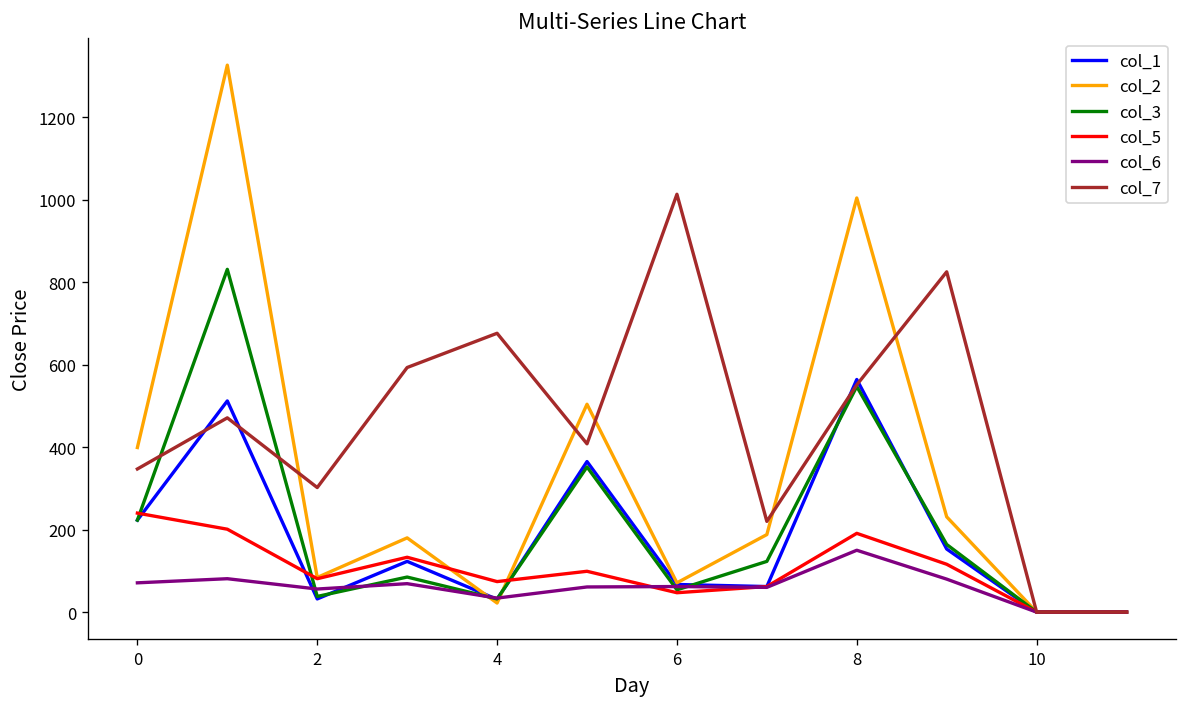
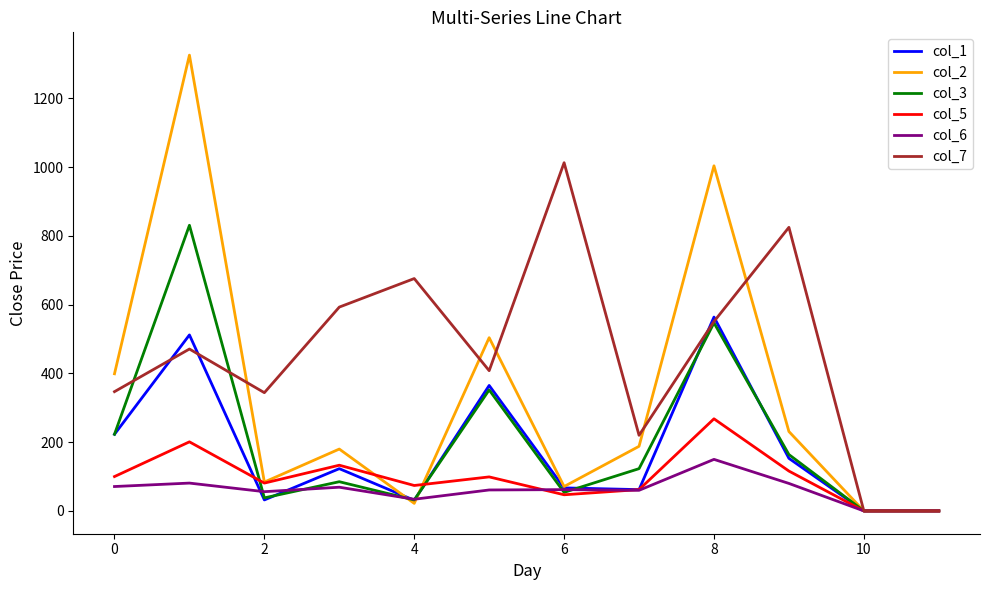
  {
    "col_1": {
      "8": 560
    },
    "col_2": {
      "0": 400,
      "4": 20,
      "8": 1000
    },
    "col_5": {
-     "0": 240,
+     "0": 100,
      "4": 70,
-     "8": 190
+     "8": 270
    },
    "col_6": {
      "0": 70,
      "2": 60,
      "8": 150
    },
    "col_7": {
      "0": 350,
-     "2": 300,
+     "2": 340,
      "4": 680,
      "6": 1010
    }
  }
